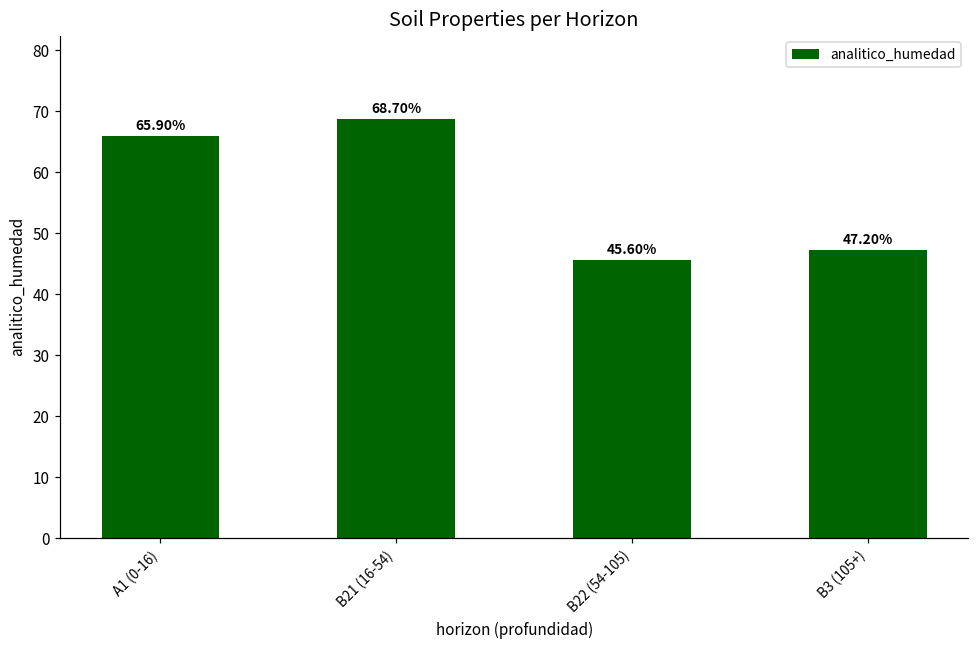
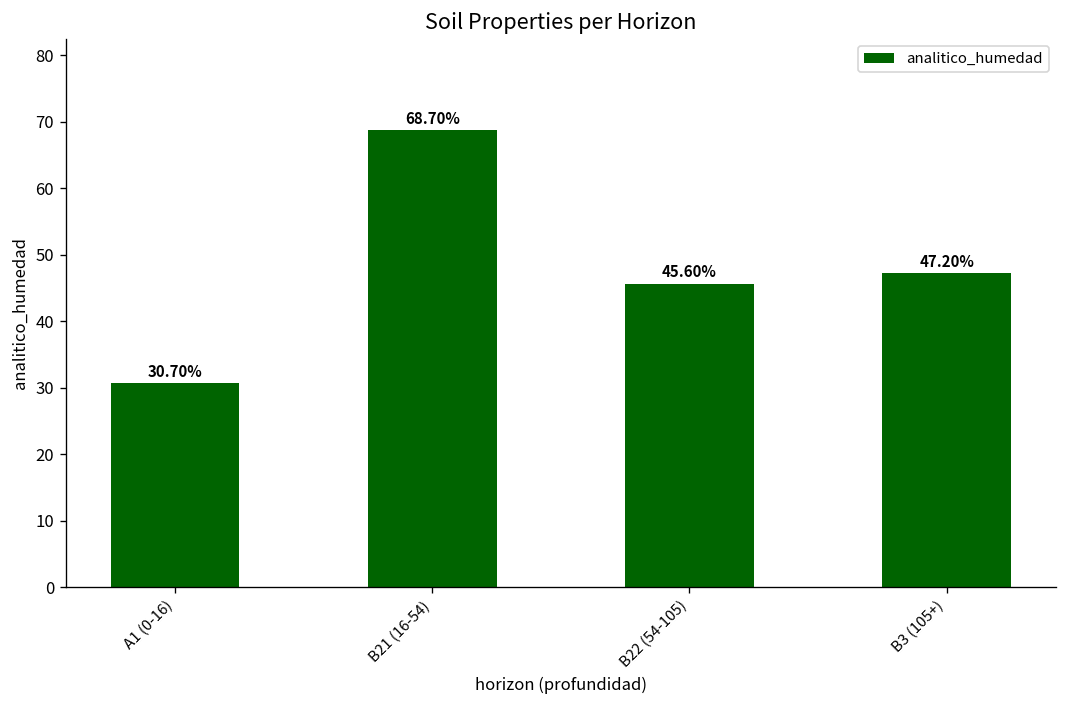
  {
-   "A1 (0-16)": "65.90%",
+   "A1 (0-16)": "30.70%",
    "B21 (16-54)": "68.70%",
    "B22 (54-105)": "45.60%",
    "B3 (105+)": "47.20%"
  }
